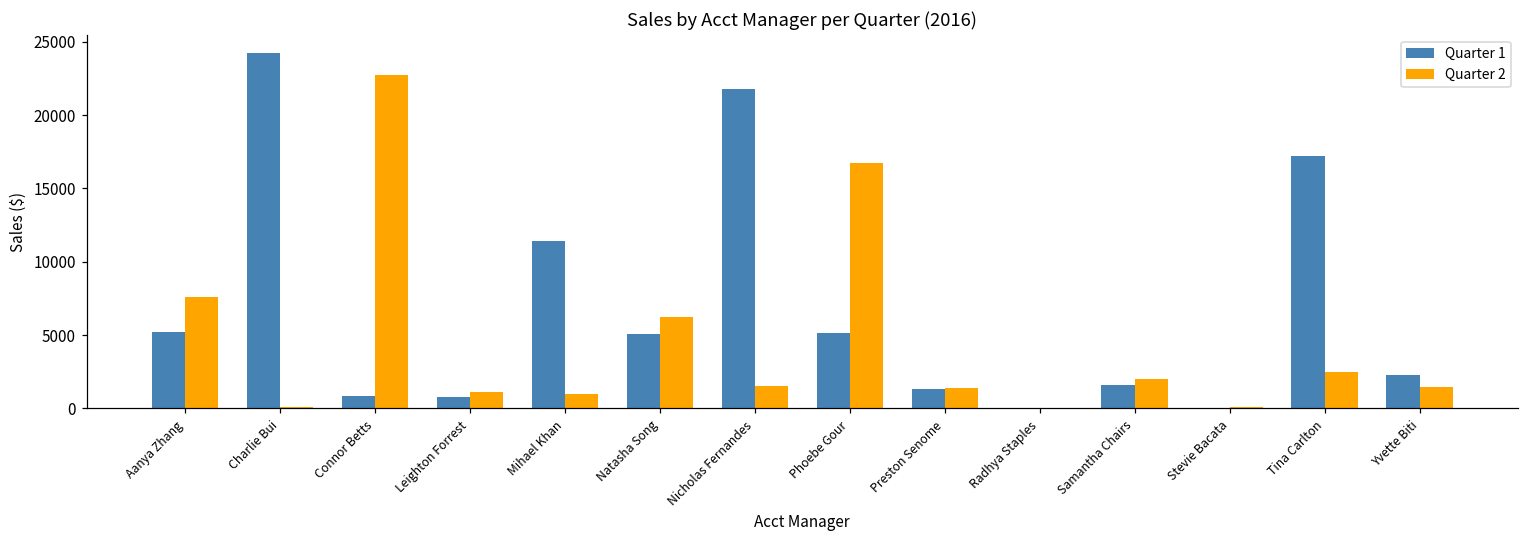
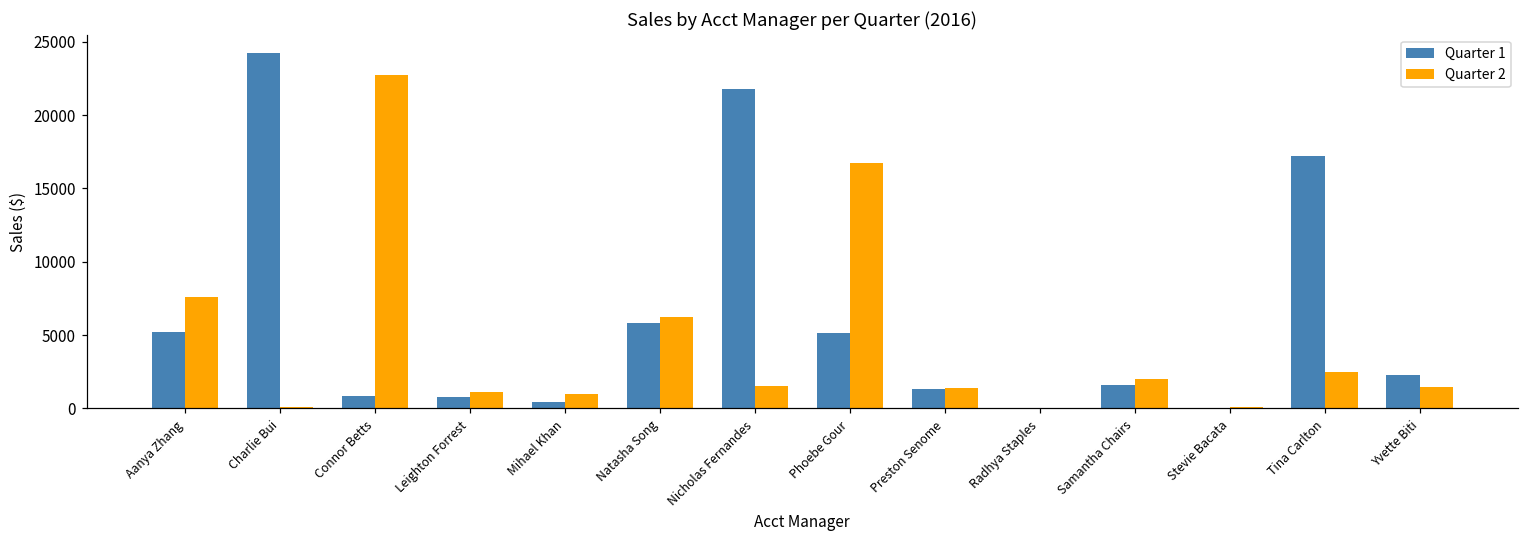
  {
    "Quarter 1": {
      "Aanya Zhang": 5200,
      "Charlie Bui": 24300,
      "Connor Betts": 900,
      "Leighton Forrest": 800,
-     "Mihael Khan": 11400,
-     "Natasha Song": 5100,
+     "Mihael Khan": 400,
+     "Natasha Song": 5800,
      "Nicholas Fernandes": 21800,
      "Phoebe Gour": 5100,
      "Preston Senome": 1300,
      "Radhya Staples": 0,
      "Samantha Chairs": 1600,
      "Stevie Bacata": 0,
      "Tina Carlton": 17200,
      "Yvette Biti": 2300
    },
    "Quarter 2": {
      "Aanya Zhang": 7600,
      "Connor Betts": 22700,
      "Leighton Forrest": 1100,
      "Mihael Khan": 1000,
      "Natasha Song": 6300,
      "Nicholas Fernandes": 1500,
      "Phoebe Gour": 16700,
      "Preston Senome": 1400,
      "Samantha Chairs": 2000,
      "Tina Carlton": 2500,
      "Yvette Biti": 1500
    }
  }
